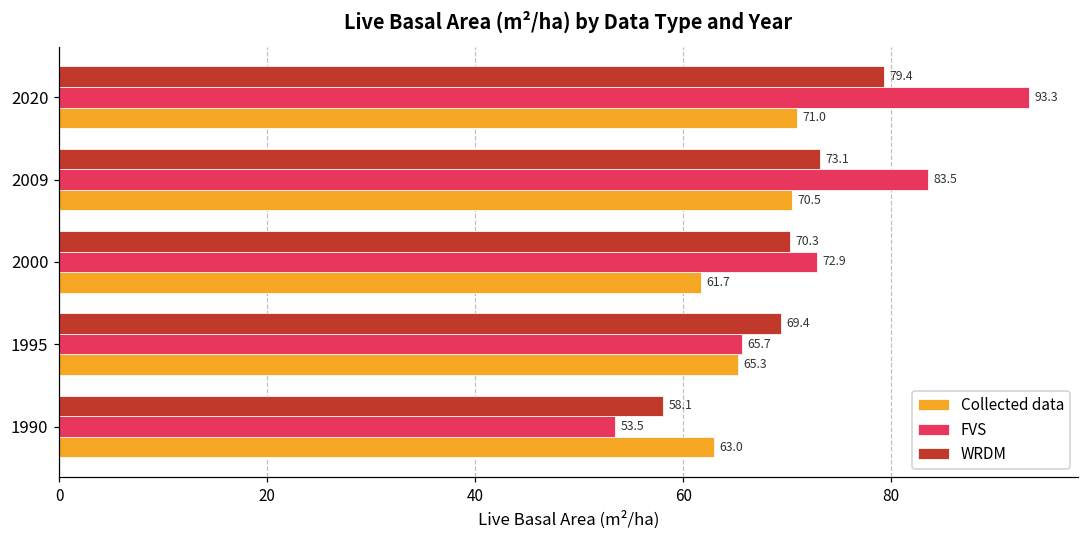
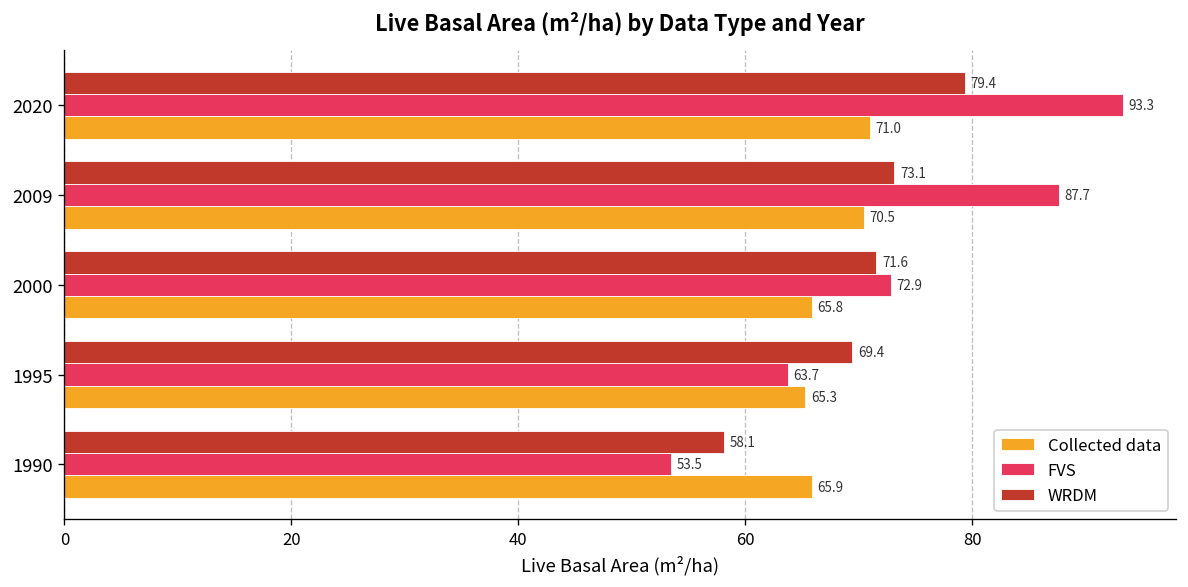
  {
    "Collected data": {
      "2020": 71.0,
      "2009": 70.5,
-     "2000": 61.7,
+     "2000": 65.8,
      "1995": 65.3,
-     "1990": 63.0
+     "1990": 65.9
    },
    "FVS": {
      "2020": 93.3,
-     "2009": 83.5,
+     "2009": 87.7,
      "2000": 72.9,
-     "1995": 65.7,
+     "1995": 63.7,
      "1990": 53.5
    },
    "WRDM": {
      "2020": 79.4,
      "2009": 73.1,
-     "2000": 70.3,
+     "2000": 71.6,
      "1995": 69.4,
      "1990": 58.1
    }
  }
